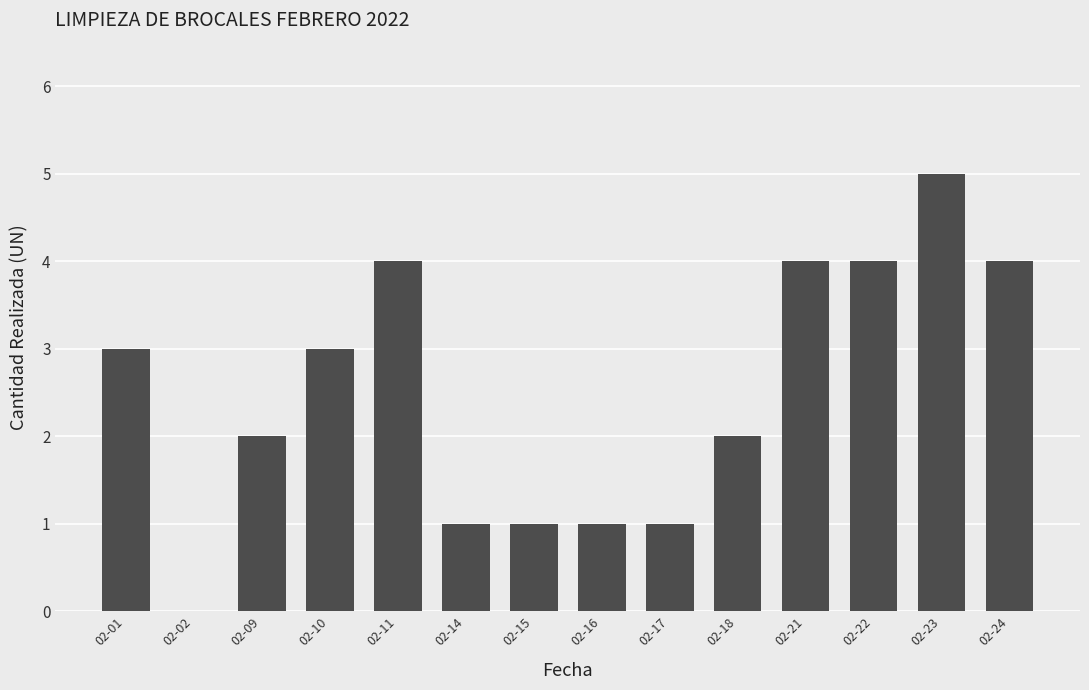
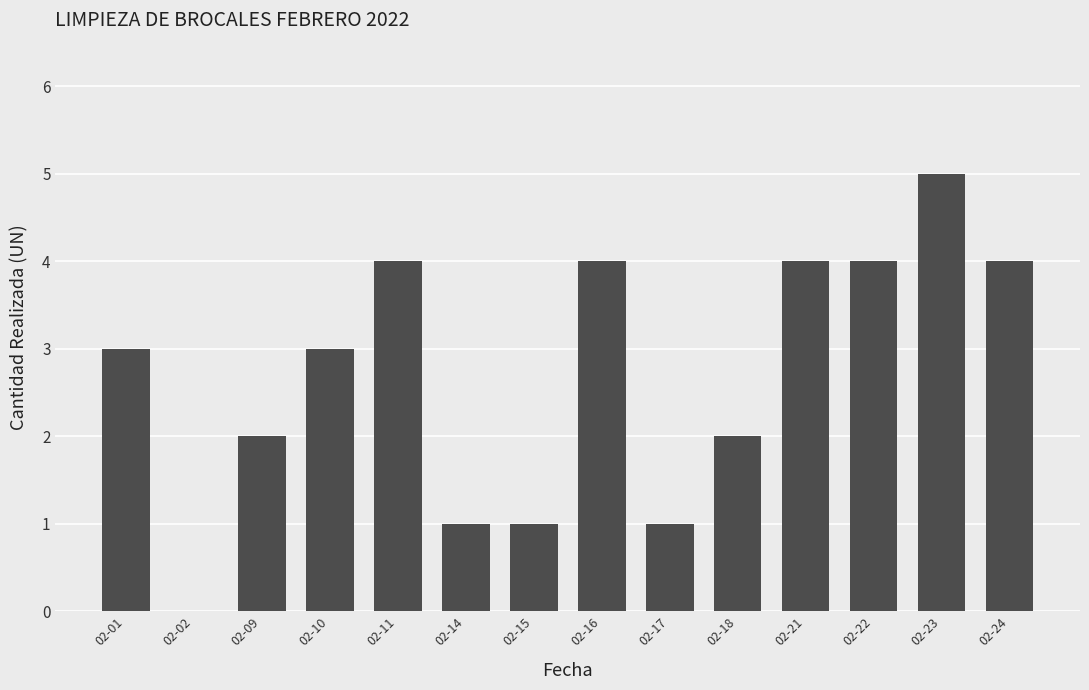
  {
    "02-01": 3,
    "02-02": 0,
    "02-09": 2,
    "02-10": 3,
    "02-11": 4,
    "02-14": 1,
    "02-15": 1,
-   "02-16": 1,
+   "02-16": 4,
    "02-17": 1,
    "02-18": 2,
    "02-21": 4,
    "02-22": 4,
    "02-23": 5,
    "02-24": 4
  }
